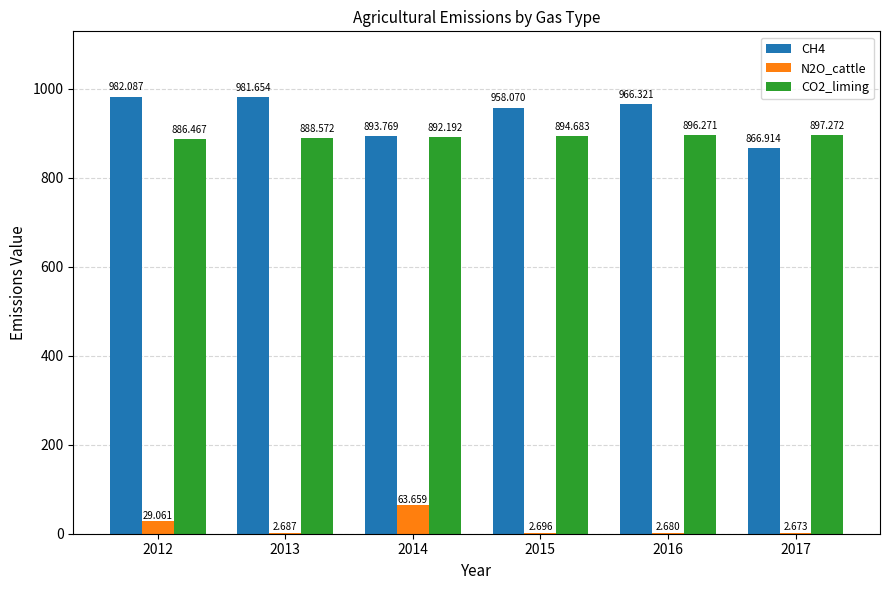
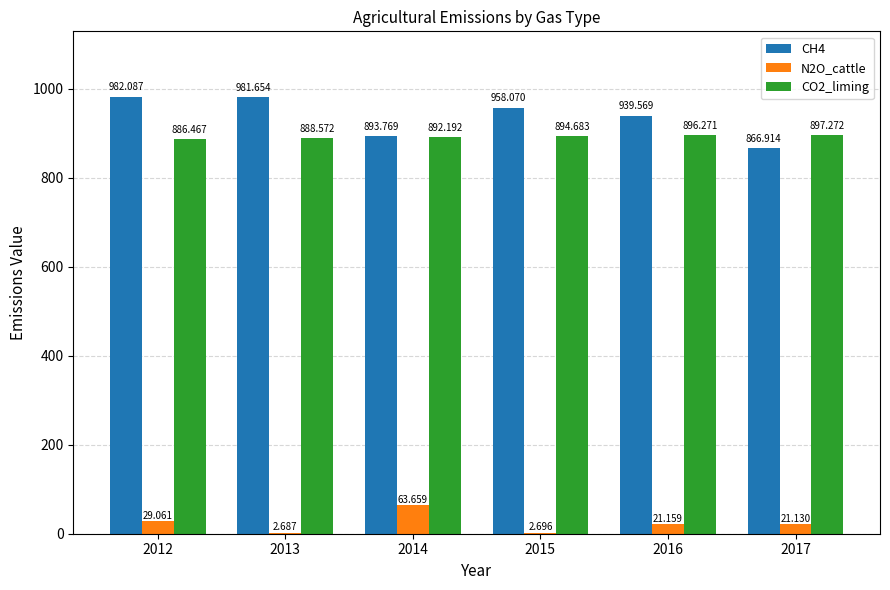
  {
    "CH4": {
      "2012": 982.087,
      "2013": 981.654,
      "2014": 893.769,
      "2015": 958.070,
-     "2016": 966.321,
+     "2016": 939.569,
      "2017": 866.914
    },
    "N2O_cattle": {
      "2012": 29.061,
      "2013": 2.687,
      "2014": 63.659,
      "2015": 2.696,
-     "2016": 2.680,
-     "2017": 2.673
+     "2016": 21.159,
+     "2017": 21.130
    },
    "CO2_liming": {
      "2012": 886.467,
      "2013": 888.572,
      "2014": 892.192,
      "2015": 894.683,
      "2016": 896.271,
      "2017": 897.272
    }
  }
